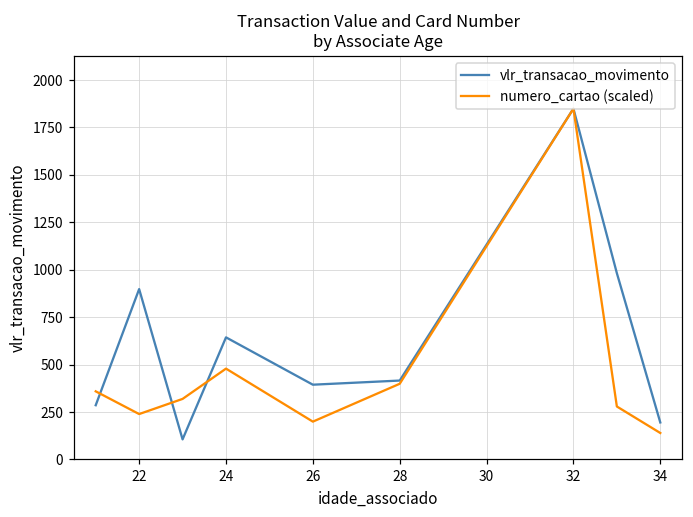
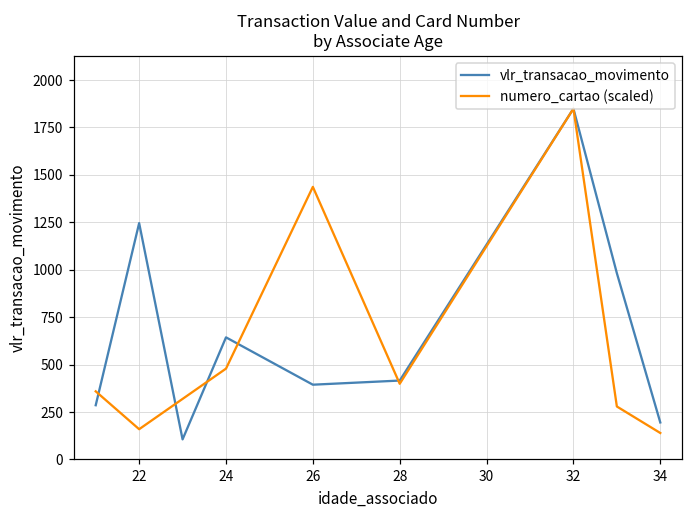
  {
    "vlr_transacao_movimento": {
-     "22": 900,
+     "22": 1250,
      "24": 640,
      "26": 390,
      "28": 420,
      "34": 200
    },
    "numero_cartao (scaled)": {
-     "22": 240,
+     "22": 160,
      "24": 480,
-     "26": 200,
+     "26": 1440,
      "28": 400,
      "34": 140
    }
  }
